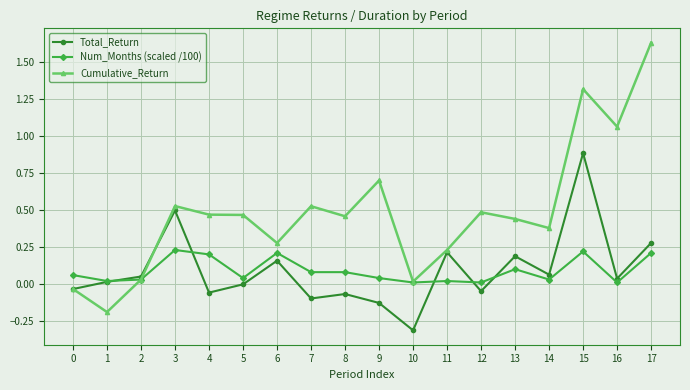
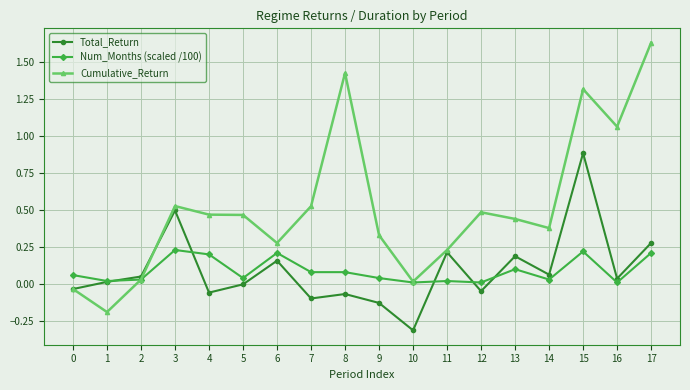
  {
    "Cumulative_Return": {
      "1": -0.19,
      "3": 0.53,
      "4": 0.47,
      "5": 0.47,
      "6": 0.28,
      "7": 0.53,
-     "8": 0.46,
-     "9": 0.70,
+     "8": 1.43,
+     "9": 0.33,
      "12": 0.49,
      "13": 0.44,
      "14": 0.38,
      "15": 1.32,
      "16": 1.06,
      "17": 1.63
    }
  }
